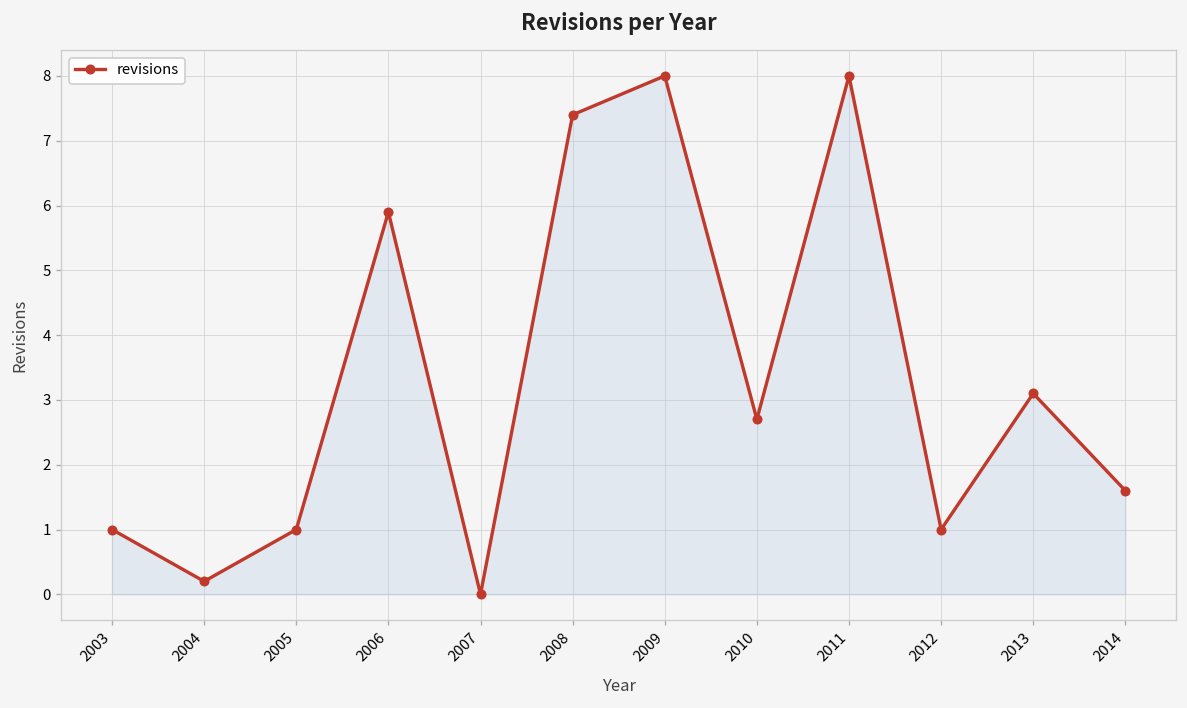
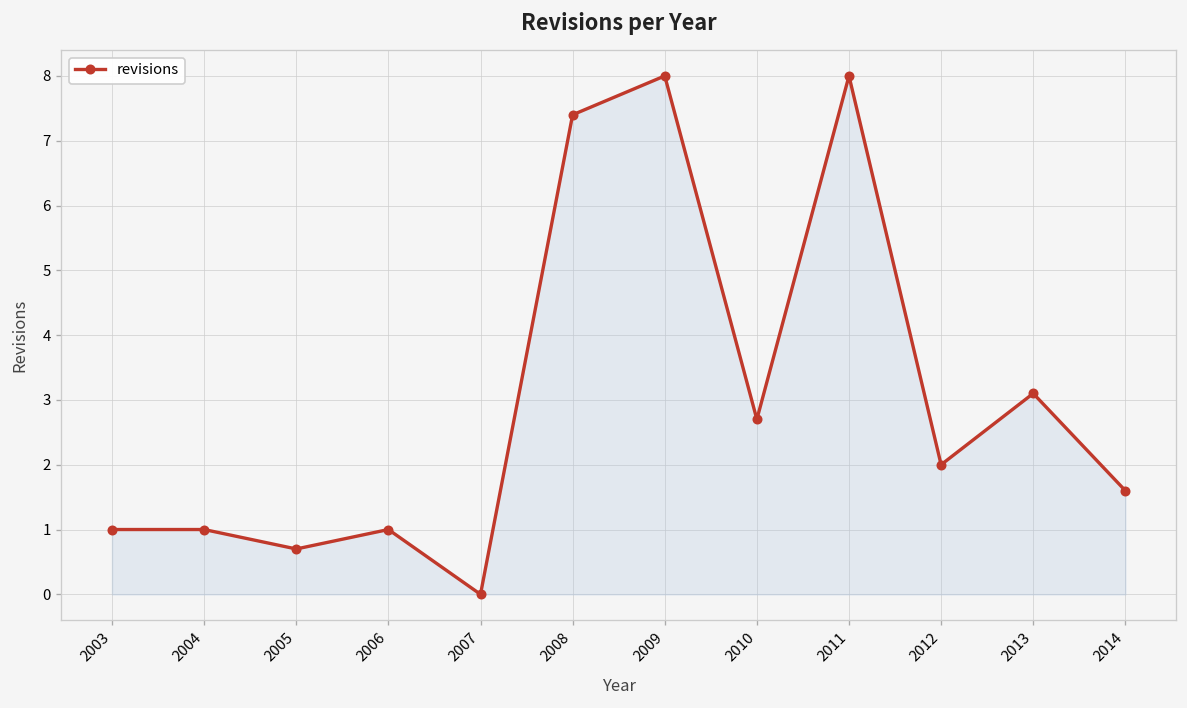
  {
    "2003": 1.0,
-   "2004": 0.2,
-   "2005": 1.0,
-   "2006": 5.9,
+   "2004": 1.0,
+   "2005": 0.7,
+   "2006": 1.0,
    "2007": 0.0,
    "2008": 7.4,
    "2009": 8.0,
    "2010": 2.7,
    "2011": 8.0,
-   "2012": 1,
+   "2012": 2,
    "2013": 3.1,
    "2014": 1.6
  }
